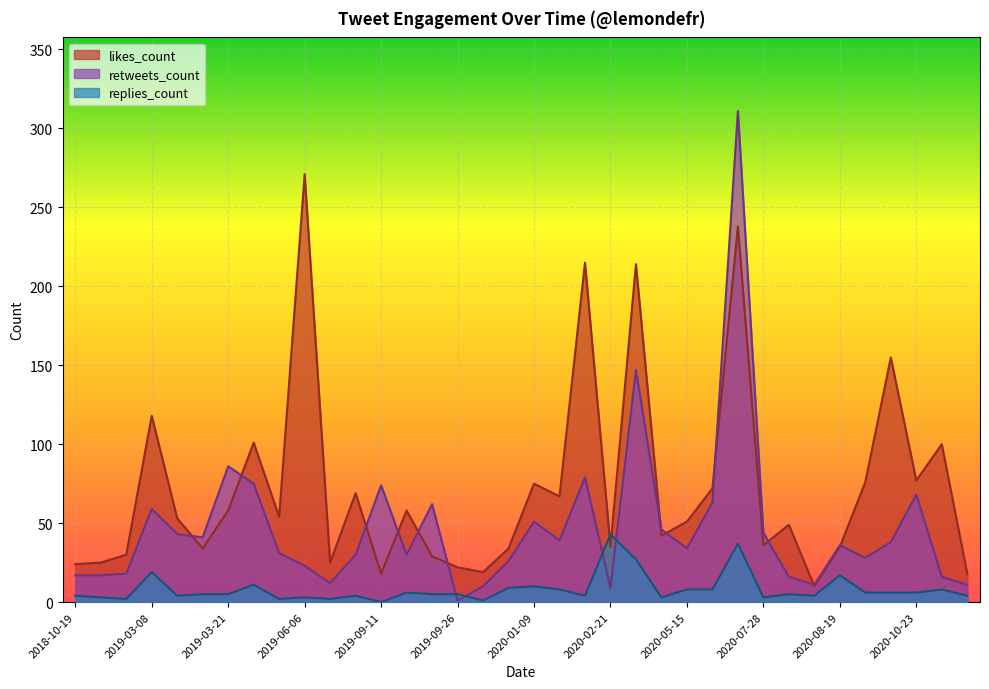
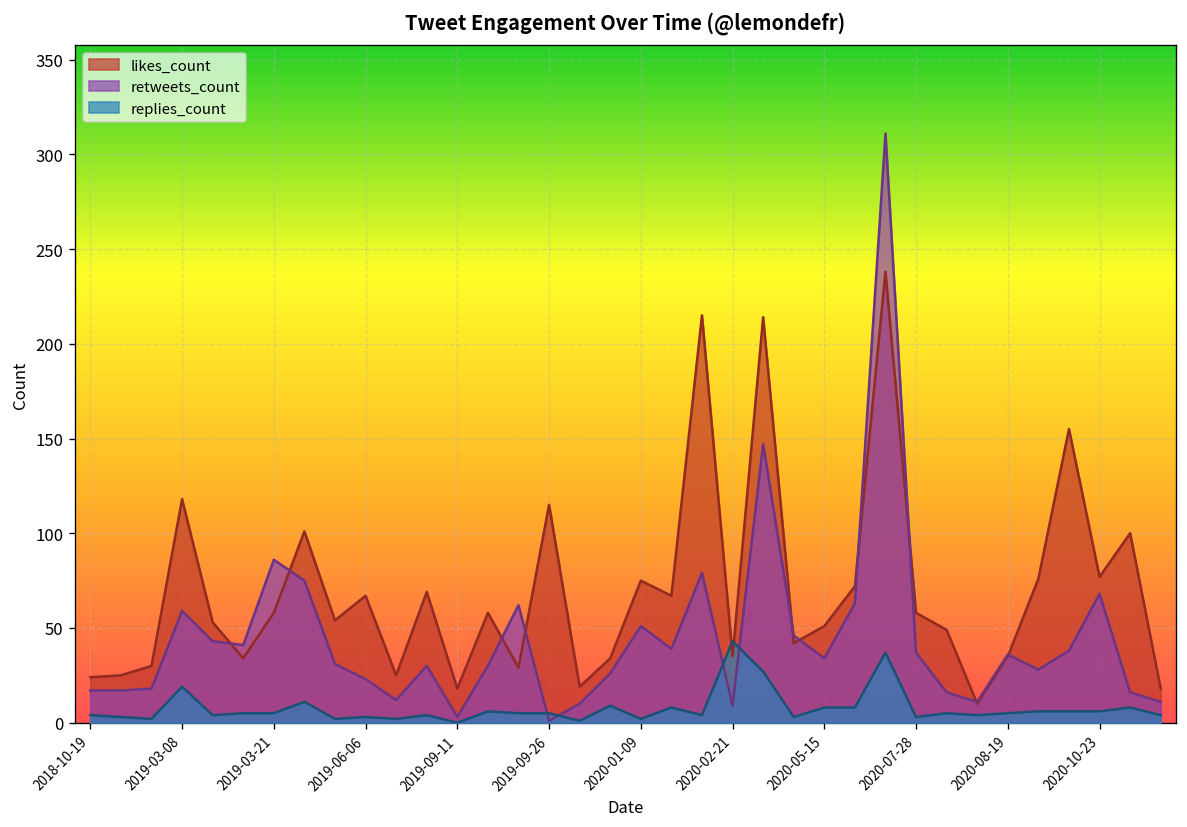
  {
    "likes_count": {
      "2018-10-19": 24,
      "2019-03-08": 118,
      "2019-03-21": 58,
-     "2019-06-06": 271,
+     "2019-06-06": 67,
      "2019-09-11": 18,
-     "2019-09-26": 22,
+     "2019-09-26": 115,
      "2020-01-09": 75,
      "2020-02-21": 35,
      "2020-05-15": 51,
-     "2020-07-28": 36,
+     "2020-07-28": 58,
      "2020-10-23": 77
    },
    "retweets_count": {
      "2018-10-19": 17,
      "2019-03-08": 59,
      "2019-03-21": 86,
      "2019-06-06": 23,
-     "2019-09-11": 74,
+     "2019-09-11": 3,
      "2019-09-26": 1,
      "2020-01-09": 51,
      "2020-02-21": 9,
      "2020-05-15": 34,
-     "2020-07-28": 44,
+     "2020-07-28": 37,
      "2020-10-23": 68
    },
    "replies_count": {
      "2018-10-19": 4,
      "2019-03-08": 19,
      "2019-03-21": 5,
      "2019-06-06": 3,
      "2019-09-11": 0,
      "2019-09-26": 5,
-     "2020-01-09": 10,
+     "2020-01-09": 2,
      "2020-02-21": 43,
      "2020-05-15": 8,
      "2020-07-28": 3,
-     "2020-08-19": 17,
+     "2020-08-19": 5,
      "2020-10-23": 6
    }
  }
